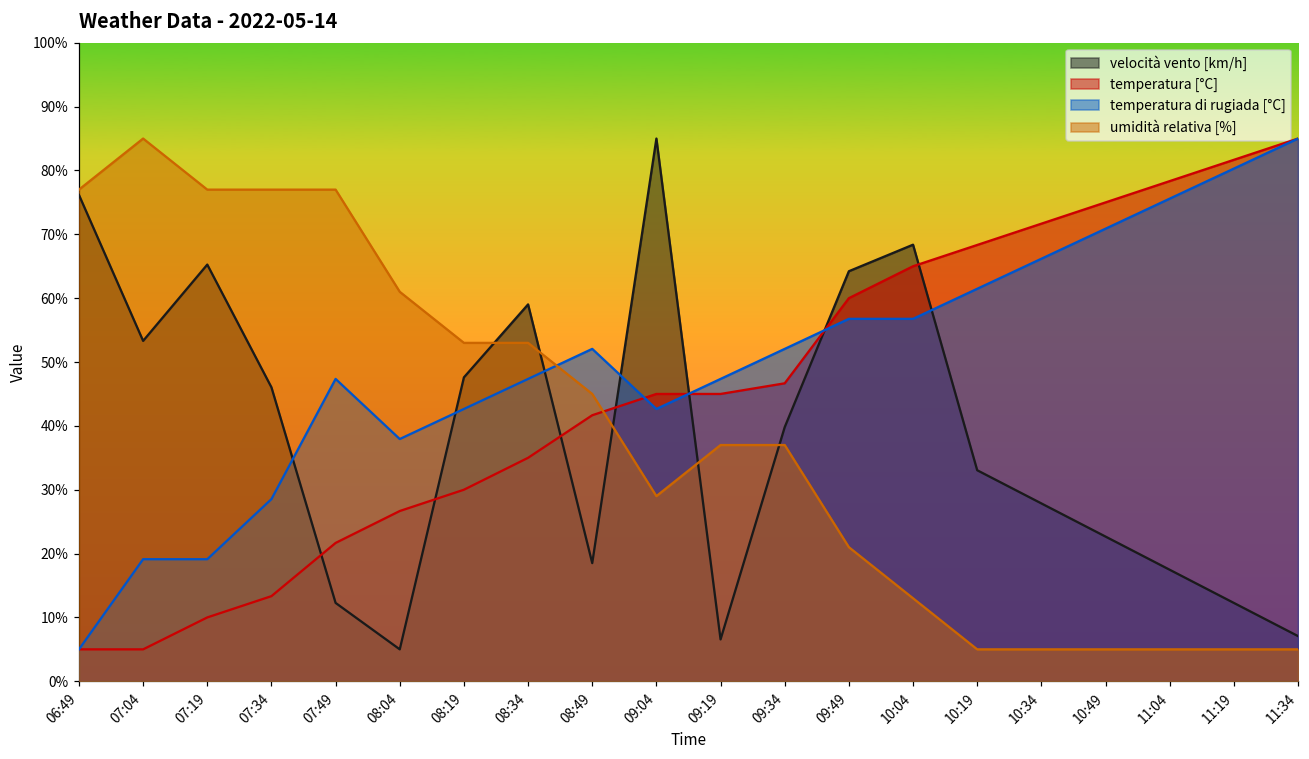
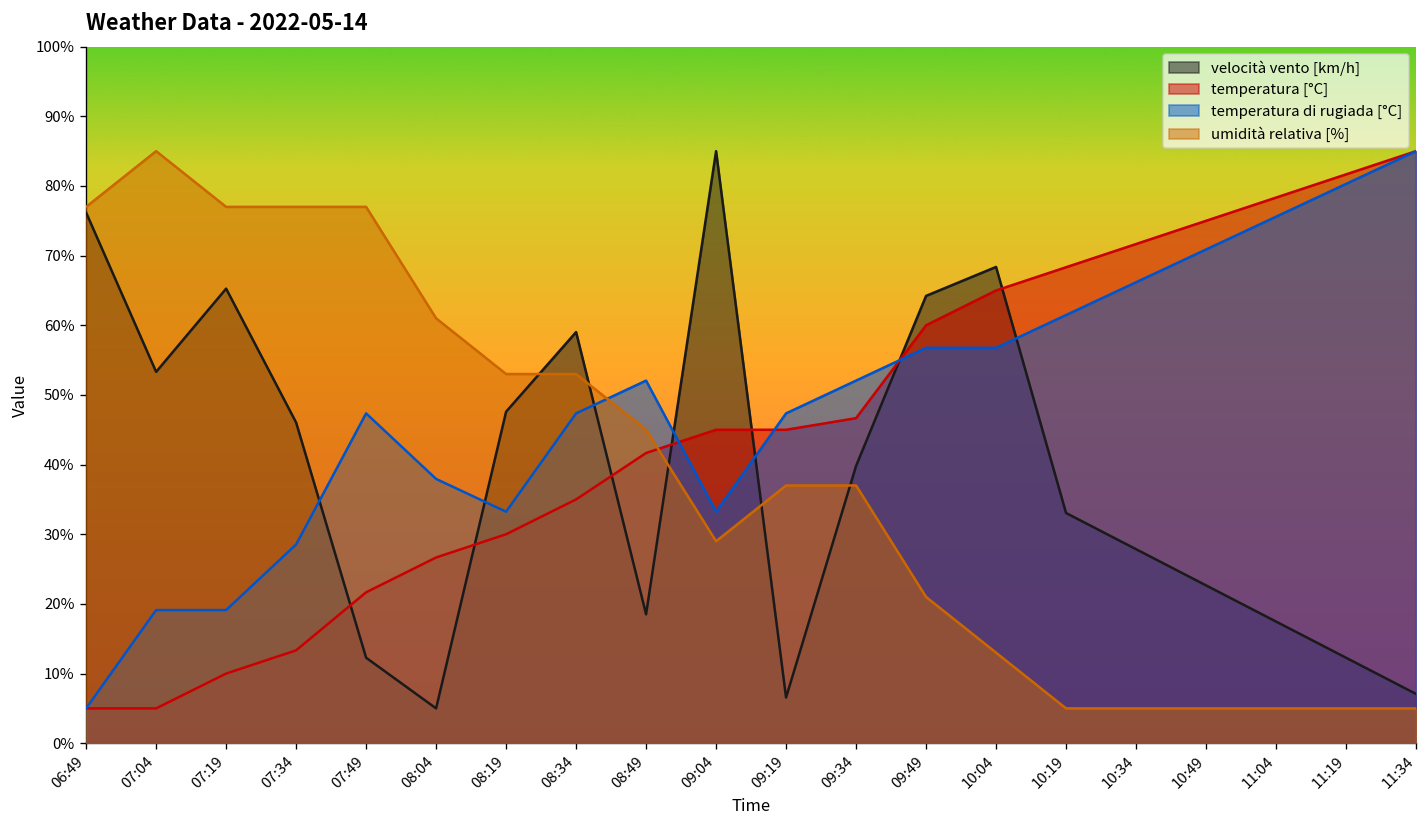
  {
    "velocità vento [km/h]": {
      "06:49": "76%",
      "07:04": "53%",
      "07:19": "65%",
      "07:34": "46%",
      "07:49": "12%",
      "08:04": "5%",
      "08:19": "48%",
      "08:34": "59%",
      "08:49": "19%",
      "09:04": "85%",
      "09:19": "7%",
      "09:34": "40%",
      "09:49": "64%",
      "10:04": "68%",
      "10:19": "33%",
      "10:34": "28%",
      "10:49": "23%",
      "11:04": "17%",
      "11:19": "12%",
      "11:34": "7%"
    },
    "temperatura [°C]": {
      "07:04": "5%",
      "07:19": "10%",
      "07:34": "13%",
      "07:49": "22%",
      "08:04": "27%",
      "08:19": "30%",
      "08:34": "35%",
      "08:49": "42%",
      "09:04": "45%",
      "09:19": "45%",
      "09:34": "47%",
      "09:49": "60%",
      "10:04": "65%",
      "10:19": "68%",
      "10:34": "72%",
      "10:49": "75%",
      "11:04": "78%",
      "11:19": "82%"
    },
    "temperatura di rugiada [°C]": {
      "07:04": "19%",
      "07:19": "19%",
      "07:34": "29%",
      "07:49": "47%",
      "08:04": "38%",
-     "08:19": "43%",
+     "08:19": "33%",
      "08:34": "47%",
      "08:49": "52%",
-     "09:04": "43%",
+     "09:04": "33%",
      "09:19": "47%",
      "09:34": "52%",
      "09:49": "57%",
      "10:04": "57%",
      "10:19": "61%",
      "10:34": "66%",
      "10:49": "71%",
      "11:04": "76%",
      "11:19": "80%"
    },
    "umidità relativa [%]": {
      "06:49": "77%",
      "07:04": "85%",
      "07:19": "77%",
      "07:34": "77%",
      "07:49": "77%",
      "08:04": "61%",
      "08:19": "53%",
      "08:34": "53%",
      "08:49": "45%",
      "09:04": "29%",
      "09:19": "37%",
      "09:34": "37%",
      "09:49": "21%",
      "10:04": "13%",
      "10:19": "5%",
      "10:34": "5%",
      "10:49": "5%",
      "11:04": "5%",
      "11:19": "5%",
      "11:34": "5%"
    }
  }
